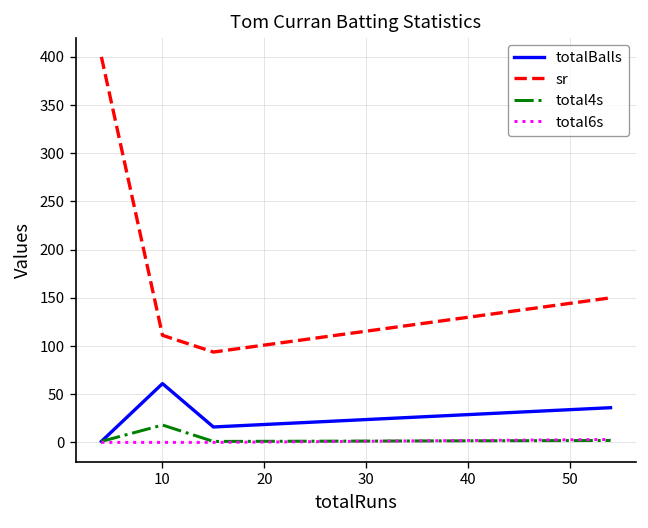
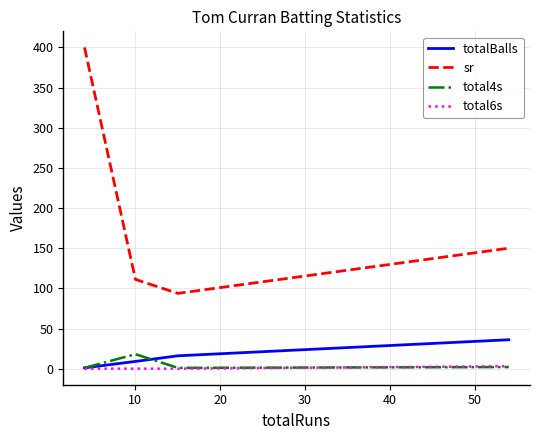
  {
    "totalBalls": {
-     "10": 60
+     "10": 10
    },
    "sr": {
      "10": 110
    },
    "total4s": {
      "10": 20
    },
    "total6s": {
      "10": 0
    }
  }
